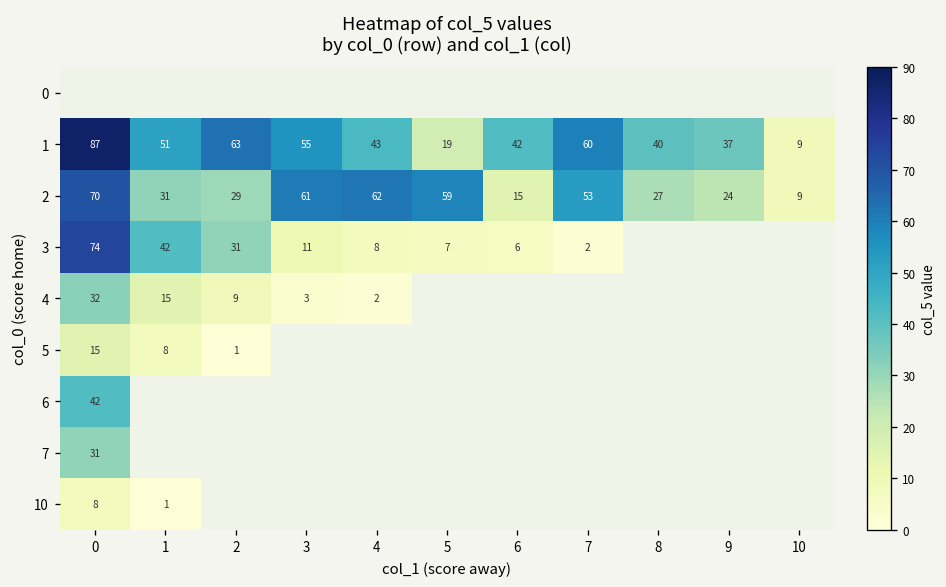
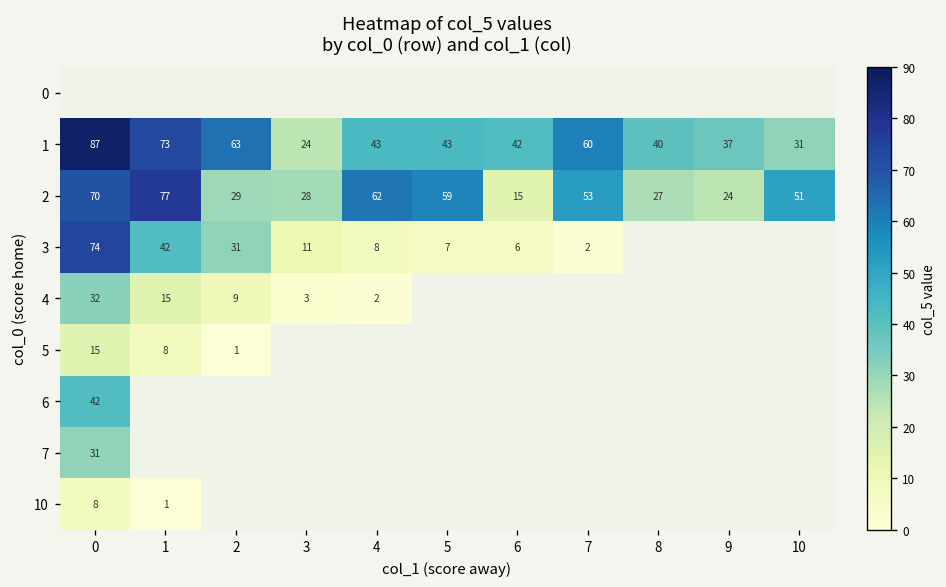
  {
    "1": {
      "0": 87,
-     "1": 51,
+     "1": 73,
      "2": 63,
-     "3": 55,
+     "3": 24,
      "4": 43,
-     "5": 19,
+     "5": 43,
      "6": 42,
      "7": 60,
      "8": 40,
      "9": 37,
-     "10": 9
+     "10": 31
    },
    "2": {
      "0": 70,
-     "1": 31,
+     "1": 77,
      "2": 29,
-     "3": 61,
+     "3": 28,
      "4": 62,
      "5": 59,
      "6": 15,
      "7": 53,
      "8": 27,
      "9": 24,
-     "10": 9
+     "10": 51
    },
    "3": {
      "0": 74,
      "1": 42,
      "2": 31,
      "3": 11,
      "4": 8,
      "5": 7,
      "6": 6,
      "7": 2
    },
    "4": {
      "0": 32,
      "1": 15,
      "2": 9,
      "3": 3,
      "4": 2
    },
    "5": {
      "0": 15,
      "1": 8,
      "2": 1
    },
    "6": {
      "0": 42
    },
    "7": {
      "0": 31
    },
    "10": {
      "0": 8,
      "1": 1
    }
  }
